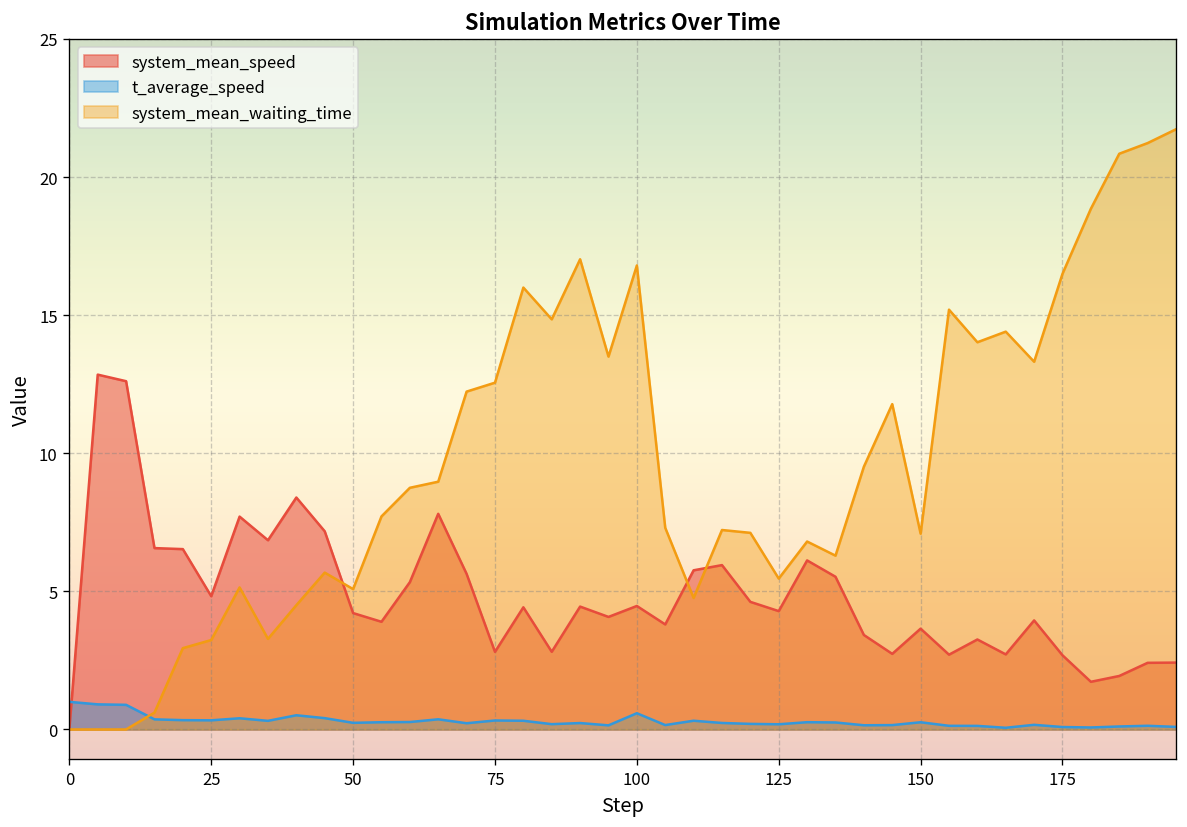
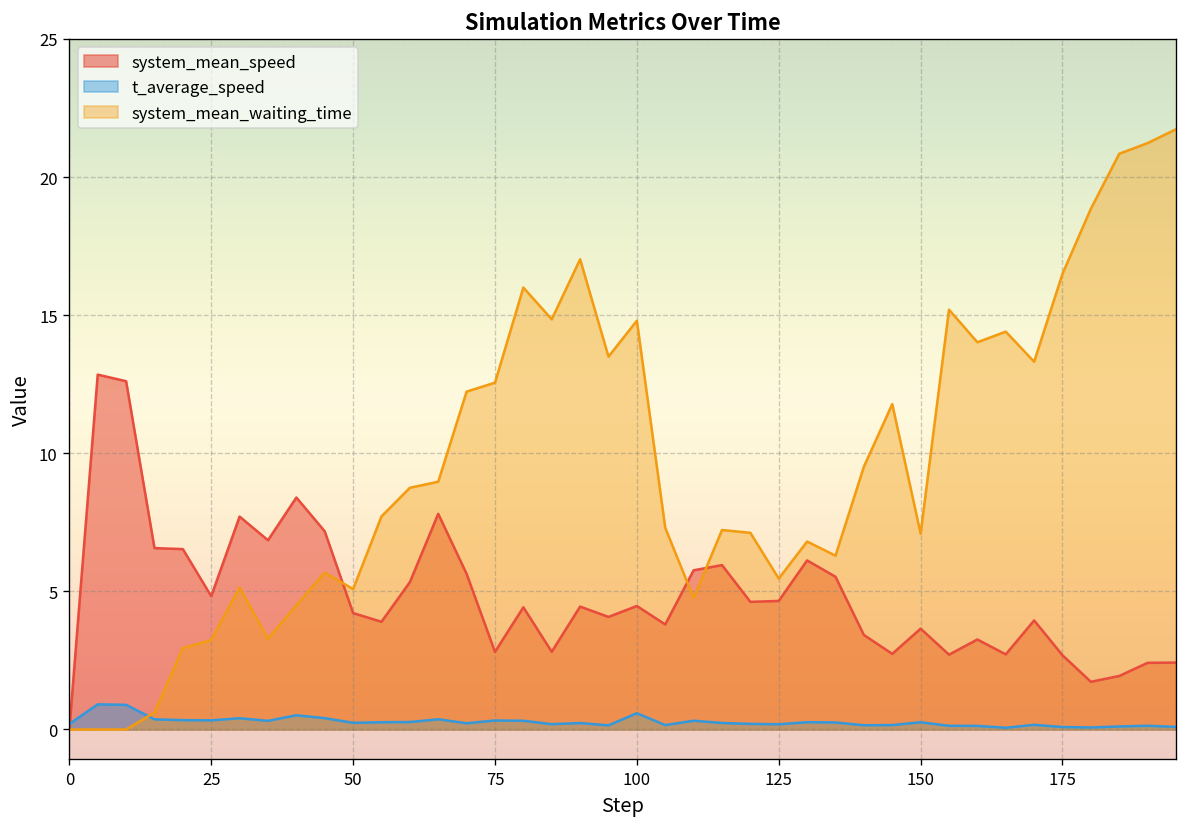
  {
    "system_mean_speed": {
      "25": 4.8,
      "50": 4.2,
      "75": 2.8,
      "100": 4.5,
-     "125": 4.3,
+     "125": 4.7,
      "150": 3.7,
      "175": 2.7
    },
    "t_average_speed": {
-     "0": 1.0,
+     "0": 0.2,
      "25": 0.3,
      "50": 0.2,
      "75": 0.3,
      "100": 0.6,
      "125": 0.2,
      "150": 0.3,
      "175": 0.1
    },
    "system_mean_waiting_time": {
      "25": 3.2,
      "50": 5.1,
      "75": 12.6,
-     "100": 16.8,
+     "100": 14.8,
      "125": 5.5,
      "150": 7.1,
      "175": 16.5
    }
  }
